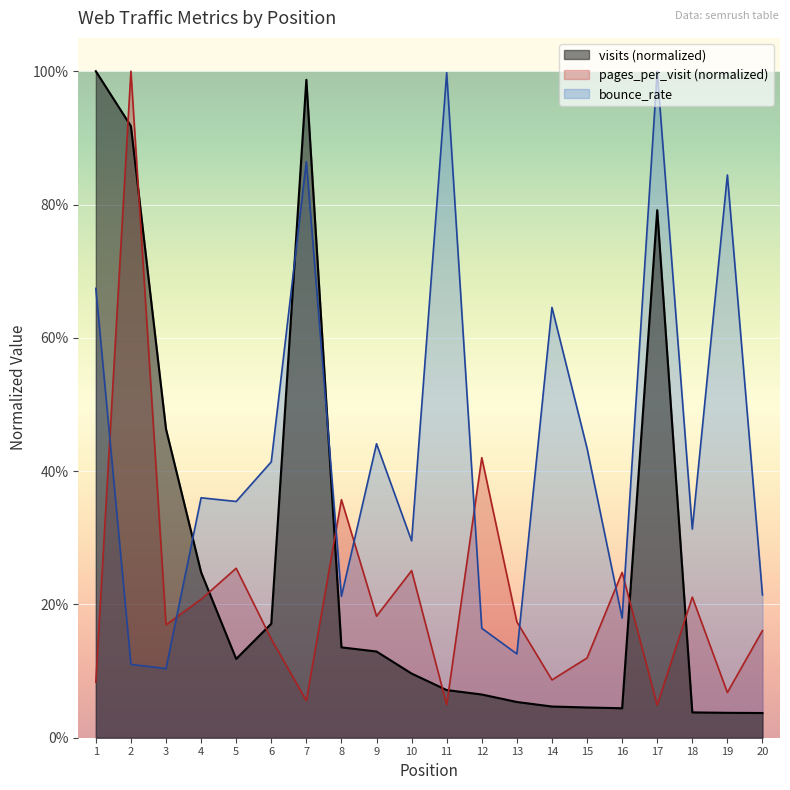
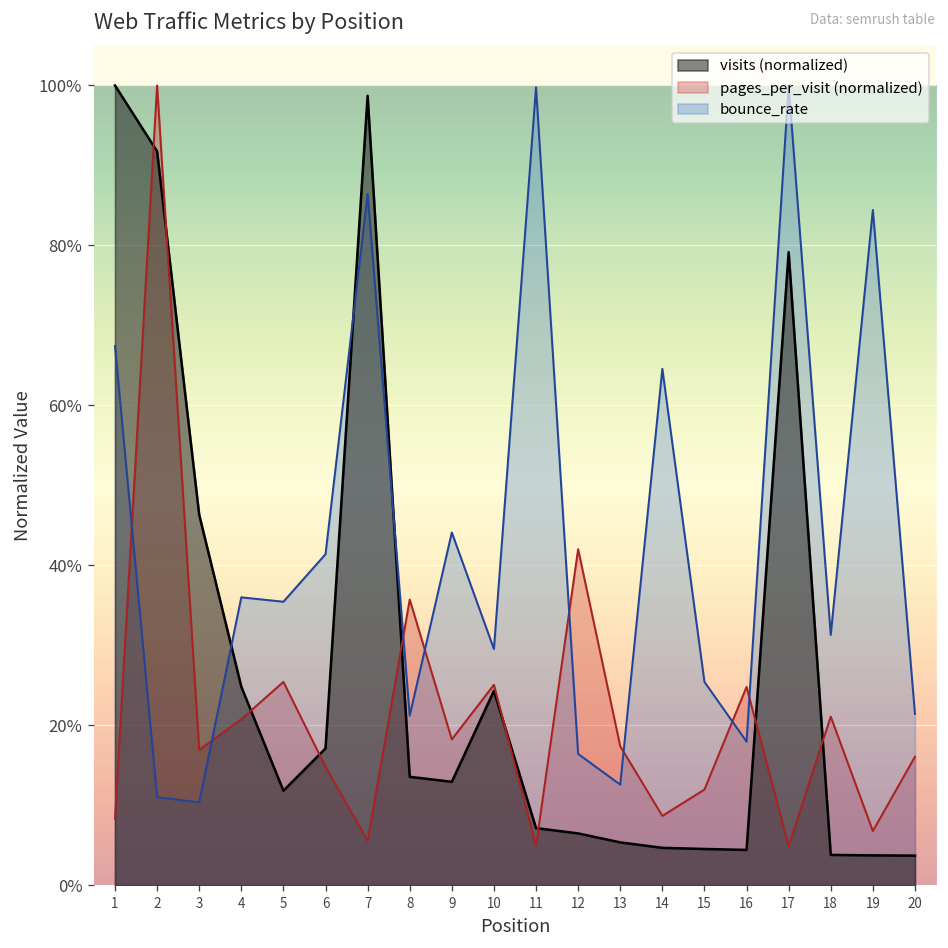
  {
    "visits (normalized)": {
      "1": "100%",
      "2": "92%",
      "3": "46%",
      "4": "25%",
      "5": "12%",
      "6": "17%",
      "7": "99%",
      "8": "14%",
      "9": "13%",
-     "10": "10%",
+     "10": "24%",
      "11": "7%",
      "12": "6%",
      "13": "5%",
      "14": "5%",
      "15": "5%",
      "16": "4%",
      "17": "79%",
      "18": "4%",
      "19": "4%",
      "20": "4%"
    },
    "pages_per_visit (normalized)": {
      "1": "8%",
      "2": "100%",
      "3": "17%",
      "4": "21%",
      "5": "25%",
      "6": "15%",
      "7": "6%",
      "8": "36%",
      "9": "18%",
      "10": "25%",
      "11": "5%",
      "12": "42%",
      "13": "17%",
      "14": "9%",
      "15": "12%",
      "16": "25%",
      "17": "5%",
      "18": "21%",
      "19": "7%",
      "20": "16%"
    },
    "bounce_rate": {
      "1": "67%",
      "2": "11%",
      "3": "10%",
      "4": "36%",
      "5": "35%",
      "6": "41%",
      "7": "86%",
      "8": "21%",
      "9": "44%",
      "10": "30%",
      "11": "100%",
      "12": "16%",
      "13": "13%",
      "14": "65%",
-     "15": "43%",
+     "15": "25%",
      "16": "18%",
      "18": "31%",
      "19": "84%",
      "20": "21%"
    }
  }
